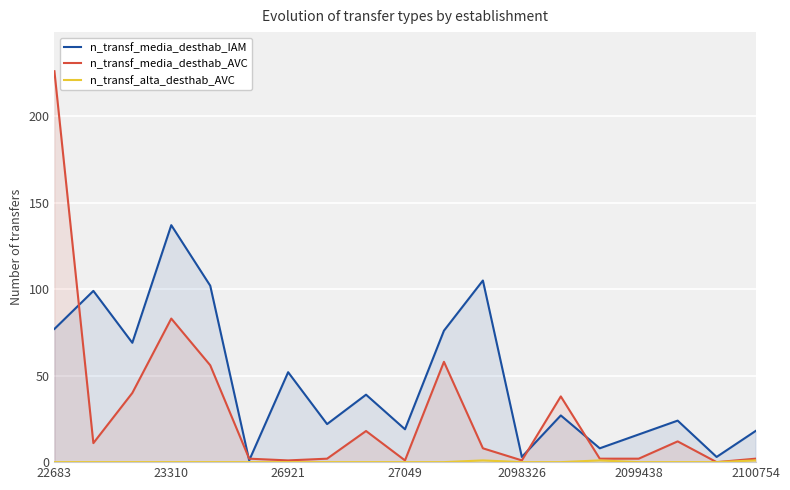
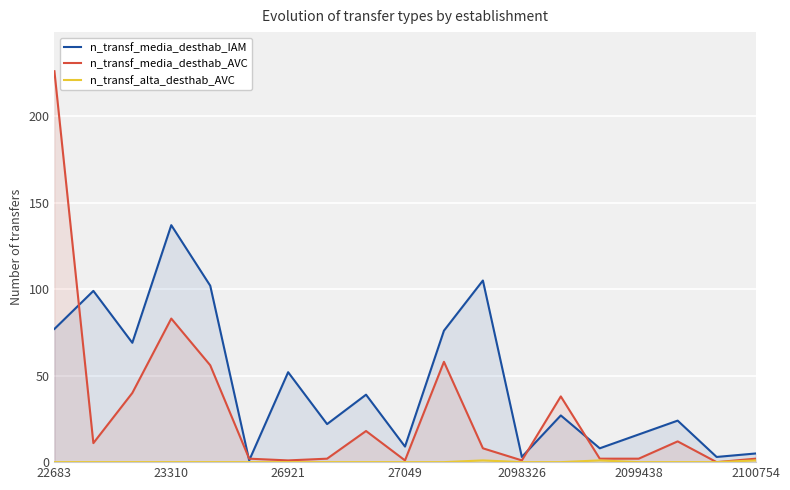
  {
    "n_transf_media_desthab_IAM": {
      "22683": 77,
      "23310": 137,
      "26921": 52,
-     "27049": 19,
+     "27049": 9,
      "2098326": 3,
      "2099438": 16,
-     "2100754": 18
+     "2100754": 5
    },
    "n_transf_media_desthab_AVC": {
      "22683": 226,
      "23310": 83,
      "2099438": 2
    },
    "n_transf_alta_desthab_AVC": {
      "22683": 0,
      "23310": 0,
      "2099438": 0
    }
  }
